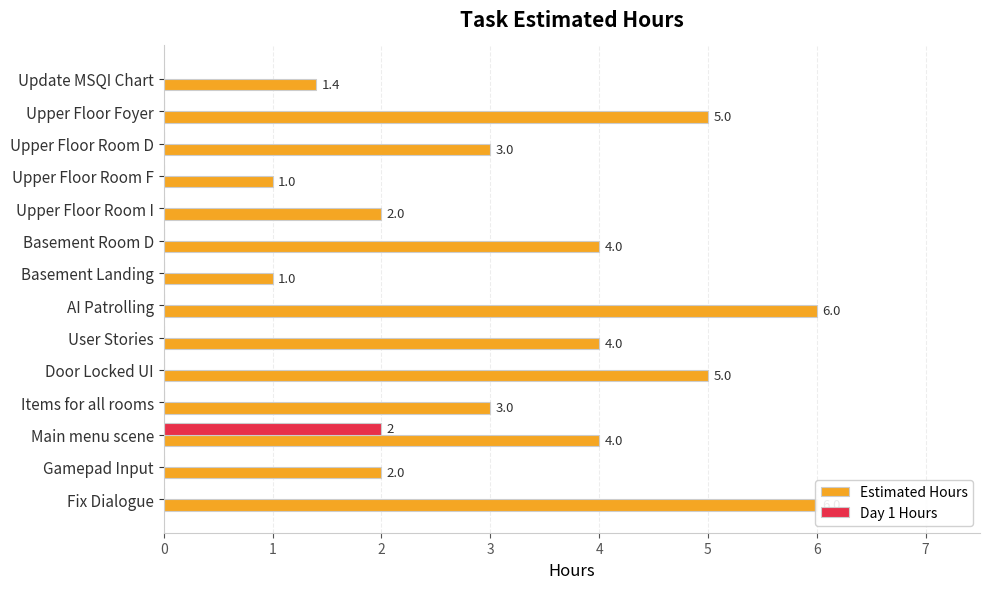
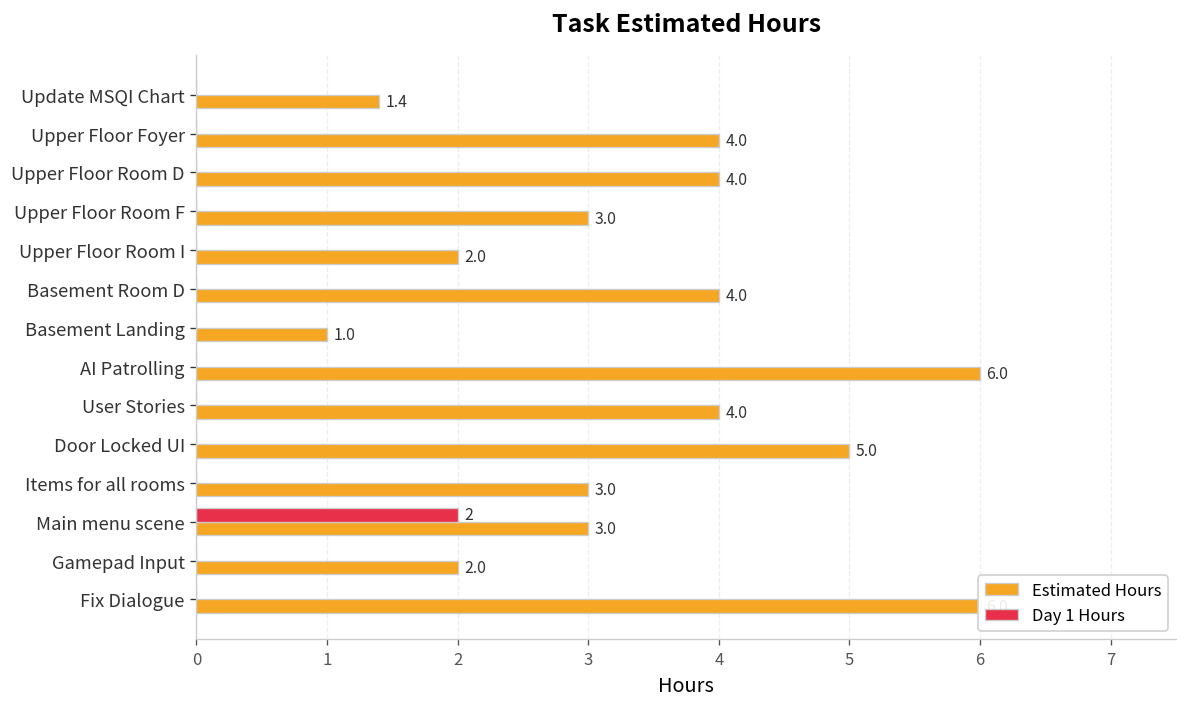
  {
    "Estimated Hours": {
      "Update MSQI Chart": 1.4,
-     "Upper Floor Foyer": 5.0,
-     "Upper Floor Room D": 3.0,
-     "Upper Floor Room F": 1.0,
+     "Upper Floor Foyer": 4.0,
+     "Upper Floor Room D": 4.0,
+     "Upper Floor Room F": 3.0,
      "Upper Floor Room I": 2.0,
      "Basement Room D": 4.0,
      "Basement Landing": 1.0,
      "AI Patrolling": 6.0,
      "User Stories": 4.0,
      "Door Locked UI": 5.0,
      "Items for all rooms": 3.0,
-     "Main menu scene": 4.0,
+     "Main menu scene": 3.0,
      "Gamepad Input": 2.0
    },
    "Day 1 Hours": {
      "Main menu scene": 2
    }
  }
